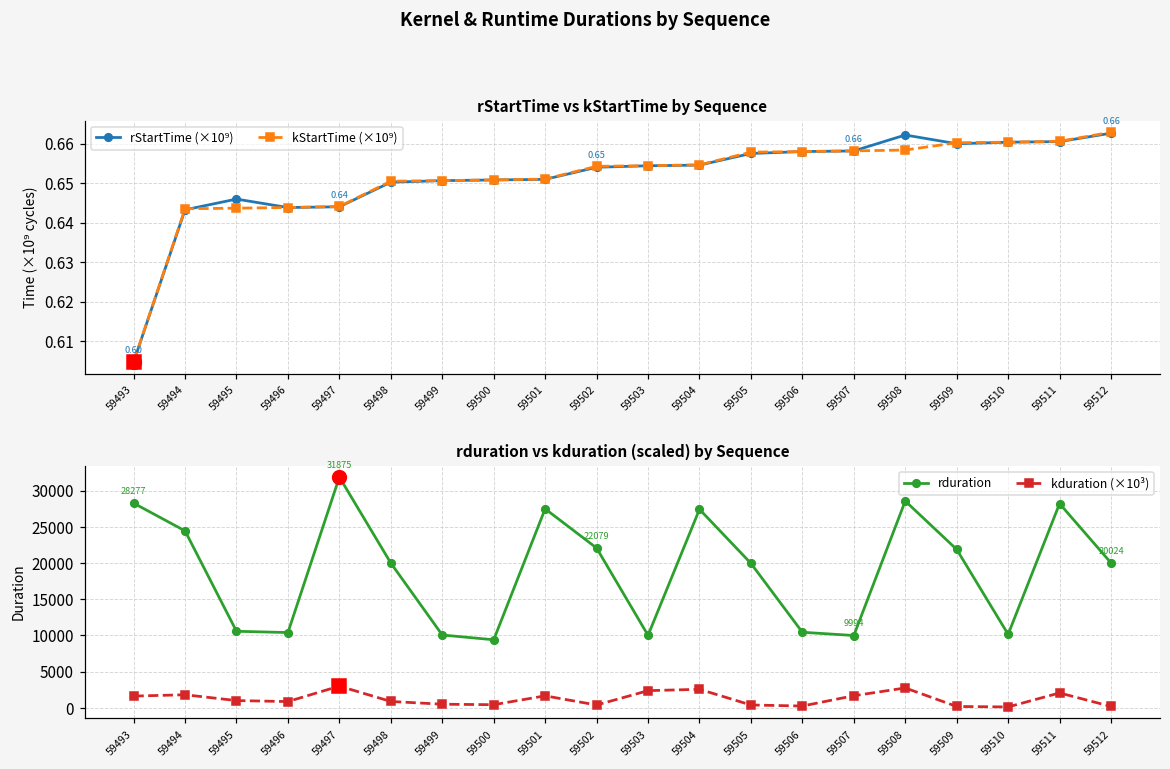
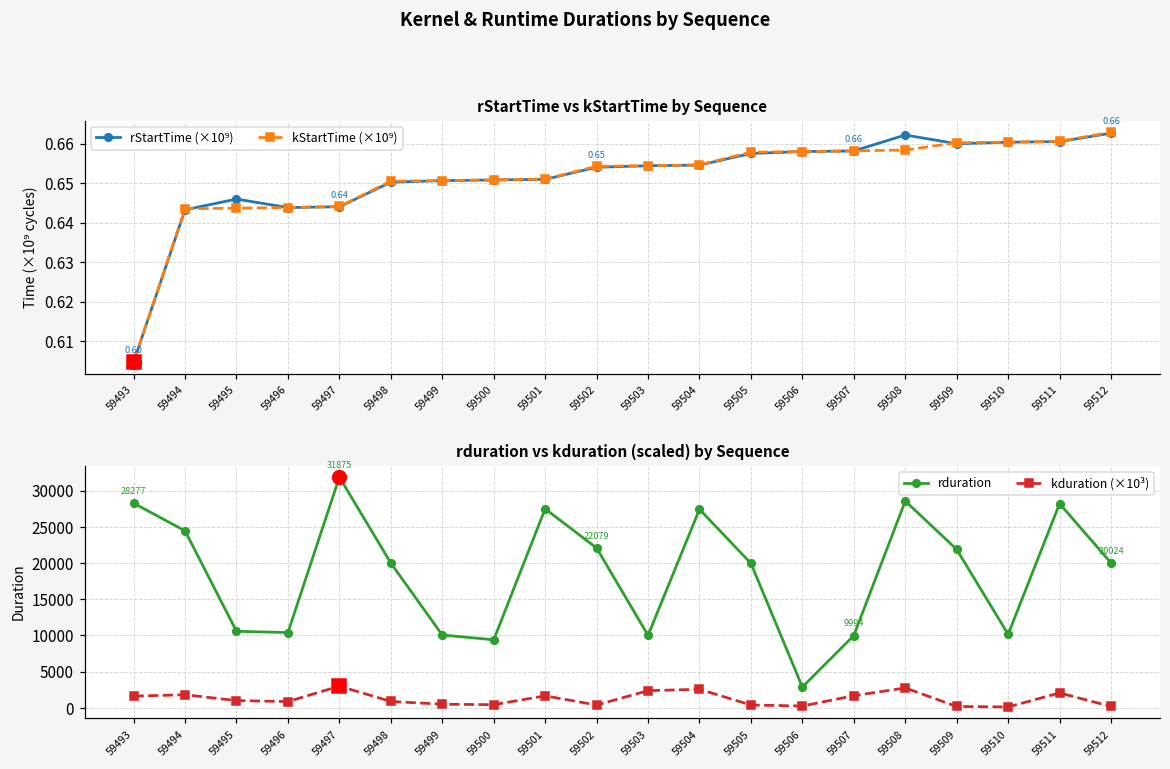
  {
    "rStartTime vs kStartTime by Sequence": {
      "rStartTime (×10⁹)": {
        "59495": 0.646,
        "59508": 0.662
      },
      "kStartTime (×10⁹)": {
        "59495": 0.644,
        "59508": 0.658
      }
    },
    "rduration vs kduration (scaled) by Sequence": {
      "rduration": {
        "59494": 24000,
        "59495": 11000,
        "59496": 10000,
        "59498": 20000,
        "59499": 10000,
        "59500": 9000,
        "59501": 27000,
        "59503": 10000,
        "59504": 27000,
        "59505": 20000,
-       "59506": 10000,
+       "59506": 3000,
        "59508": 29000,
        "59509": 22000,
        "59510": 10000,
        "59511": 28000
      },
      "kduration (×10³)": {
        "59493": 2000,
        "59494": 2000,
        "59495": 1000,
        "59496": 1000,
        "59498": 1000,
        "59499": 1000,
        "59500": 0,
        "59501": 2000,
        "59502": 0,
        "59503": 2000,
        "59504": 3000,
        "59505": 0,
        "59506": 0,
        "59507": 2000,
        "59508": 3000,
        "59509": 0,
        "59510": 0,
        "59511": 2000,
        "59512": 0
      }
    }
  }
